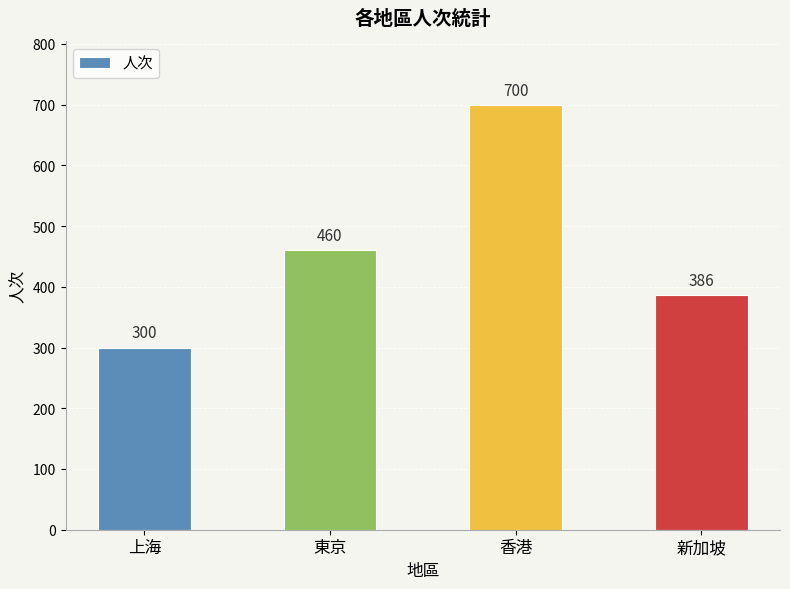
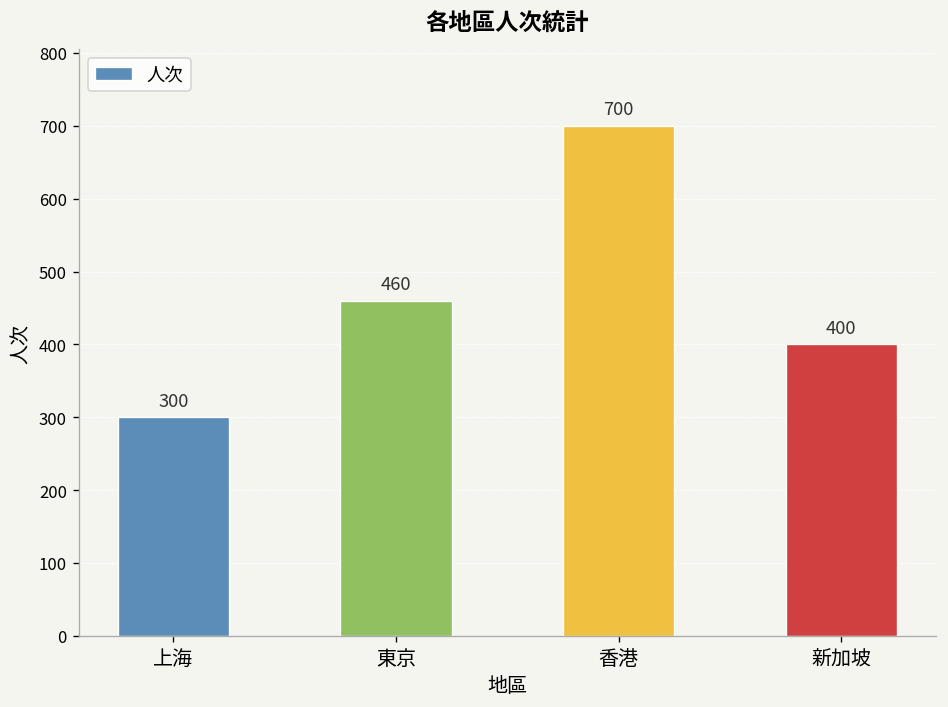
  {
    "上海": 300,
    "東京": 460,
    "香港": 700,
-   "新加坡": 386
+   "新加坡": 400
  }
